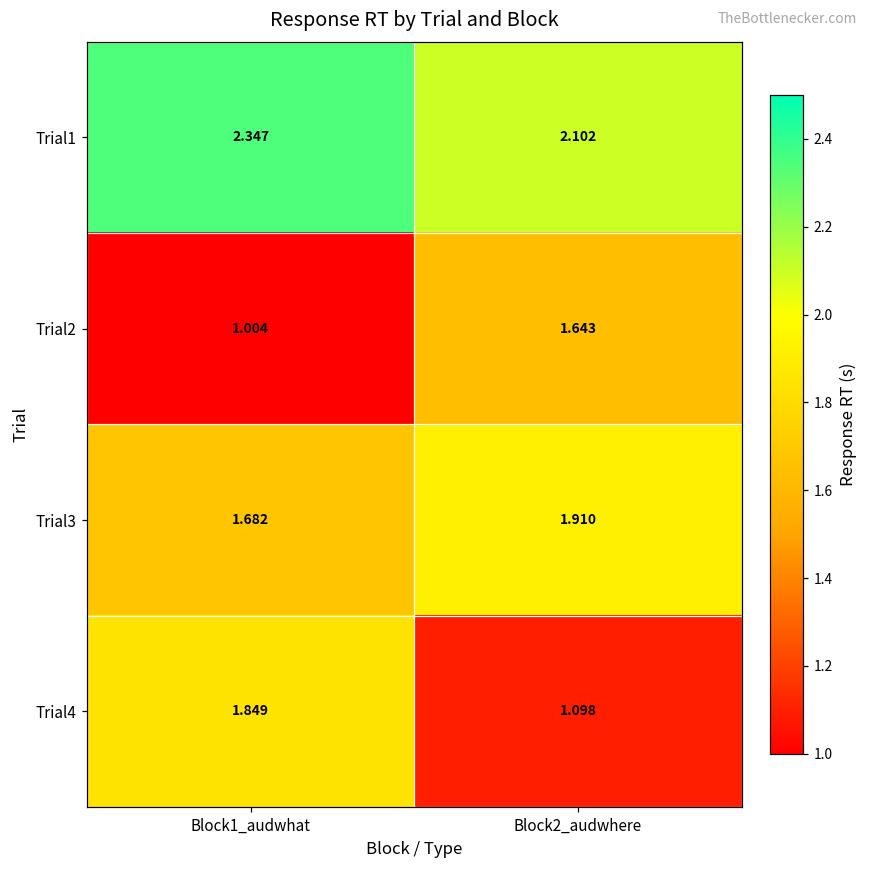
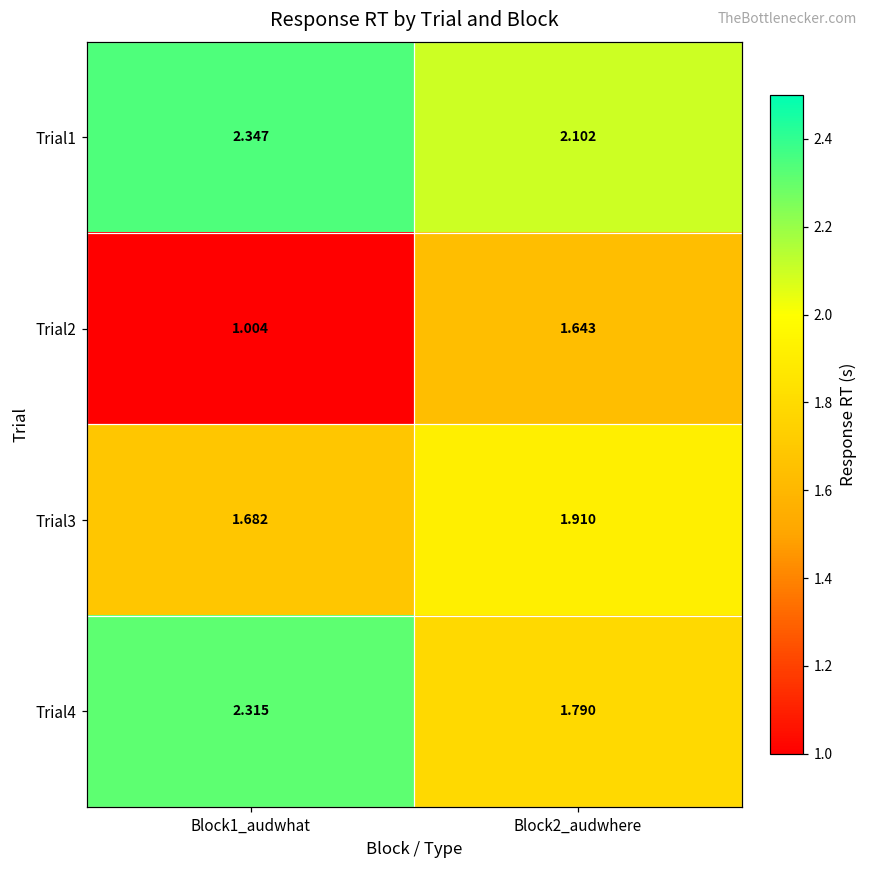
  {
    "Trial1": {
      "Block1_audwhat": 2.347,
      "Block2_audwhere": 2.102
    },
    "Trial2": {
      "Block1_audwhat": 1.004,
      "Block2_audwhere": 1.643
    },
    "Trial3": {
      "Block1_audwhat": 1.682,
      "Block2_audwhere": 1.910
    },
    "Trial4": {
-     "Block1_audwhat": 1.849,
-     "Block2_audwhere": 1.098
+     "Block1_audwhat": 2.315,
+     "Block2_audwhere": 1.790
    }
  }
